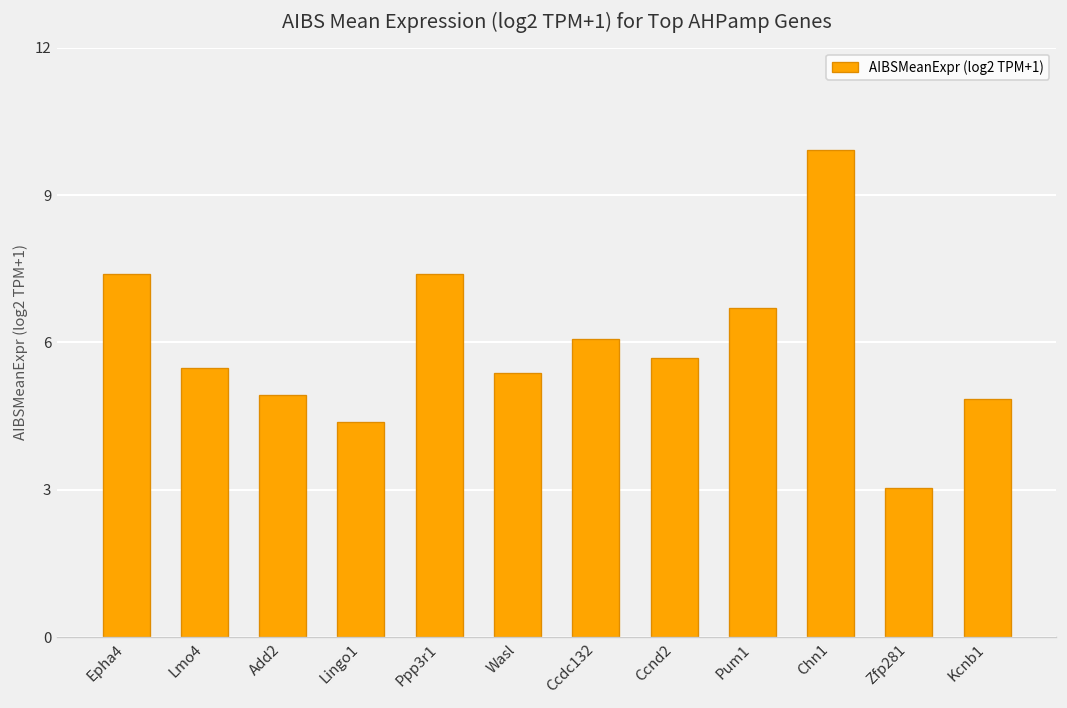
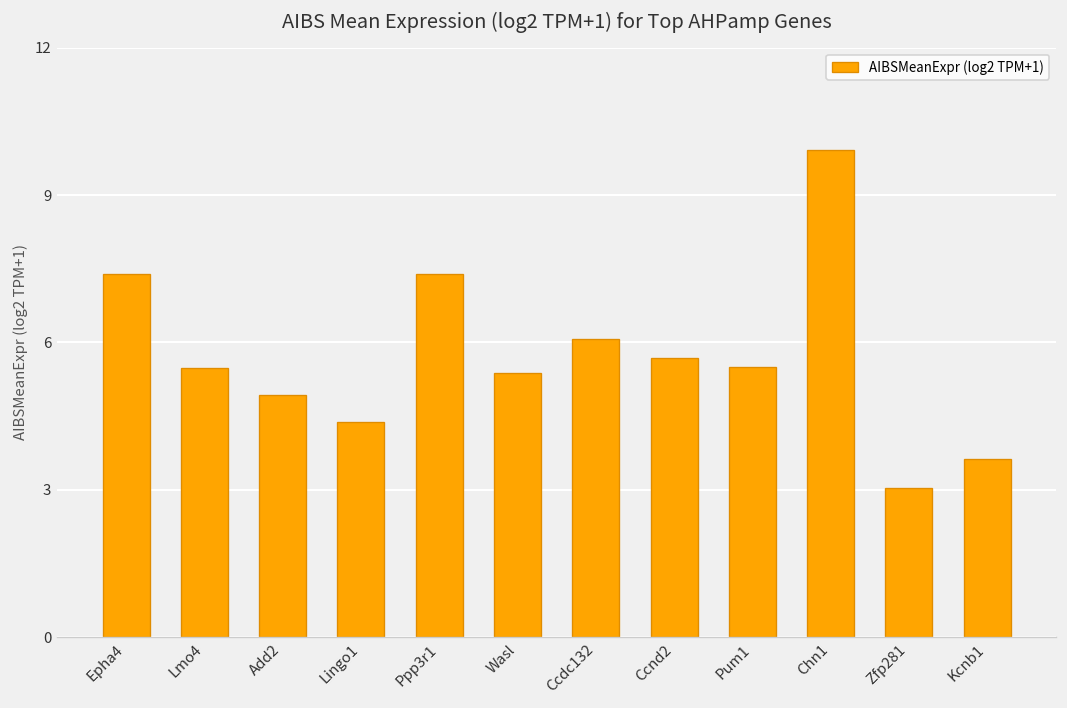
  {
    "Epha4": 7.4,
    "Lmo4": 5.5,
    "Add2": 4.9,
    "Lingo1": 4.4,
    "Ppp3r1": 7.4,
    "Wasl": 5.4,
    "Ccdc132": 6.1,
    "Ccnd2": 5.7,
-   "Pum1": 6.7,
+   "Pum1": 5.5,
    "Chn1": 9.9,
    "Zfp281": 3.0,
-   "Kcnb1": 4.9
+   "Kcnb1": 3.6
  }
